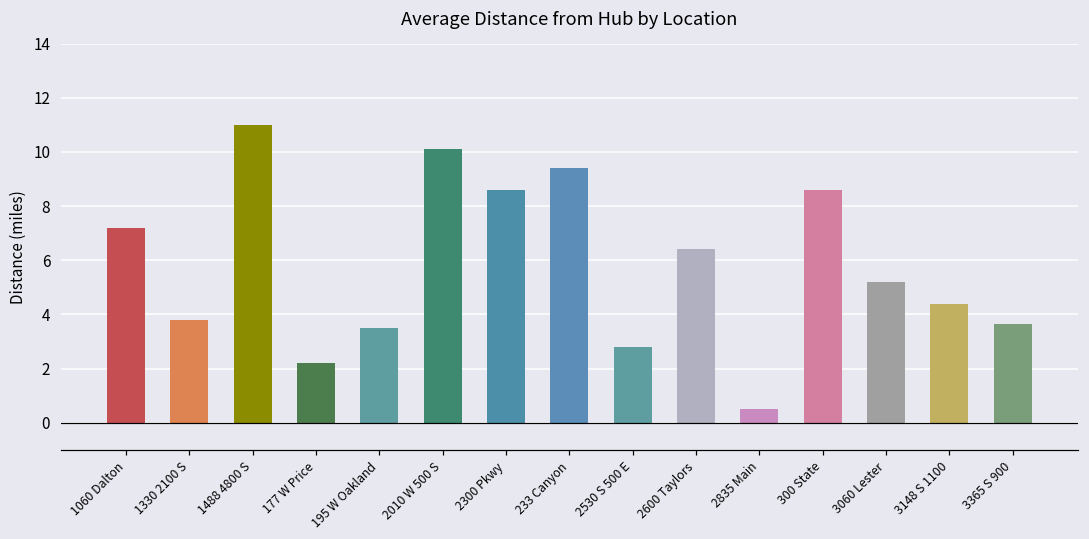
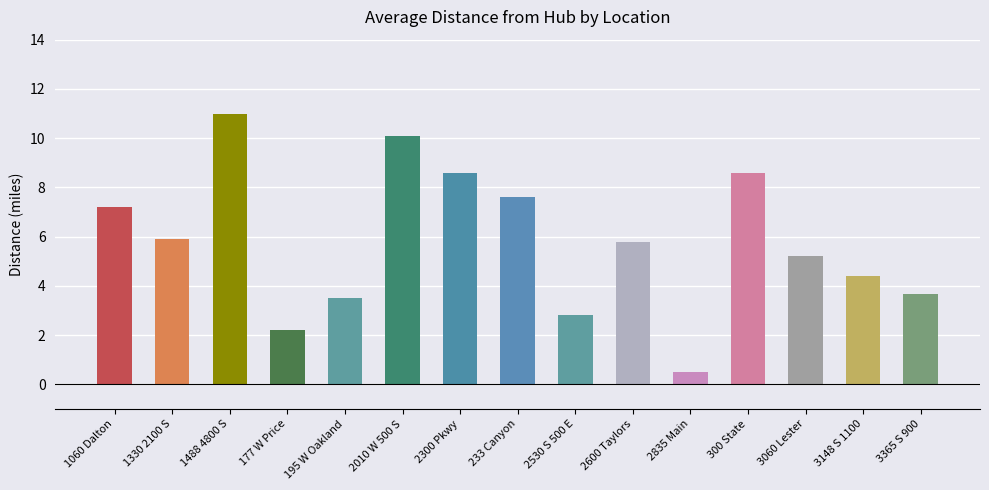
  {
    "1060 Dalton": 7.2,
-   "1330 2100 S": 3.8,
+   "1330 2100 S": 5.9,
    "1488 4800 S": 11.0,
    "177 W Price": 2.2,
    "195 W Oakland": 3.5,
    "2010 W 500 S": 10.1,
    "2300 Pkwy": 8.6,
-   "233 Canyon": 9.4,
+   "233 Canyon": 7.6,
    "2530 S 500 E": 2.8,
-   "2600 Taylors": 6.4,
+   "2600 Taylors": 5.8,
    "2835 Main": 0.5,
    "300 State": 8.6,
    "3060 Lester": 5.2,
    "3148 S 1100": 4.4,
    "3365 S 900": 3.7
  }
